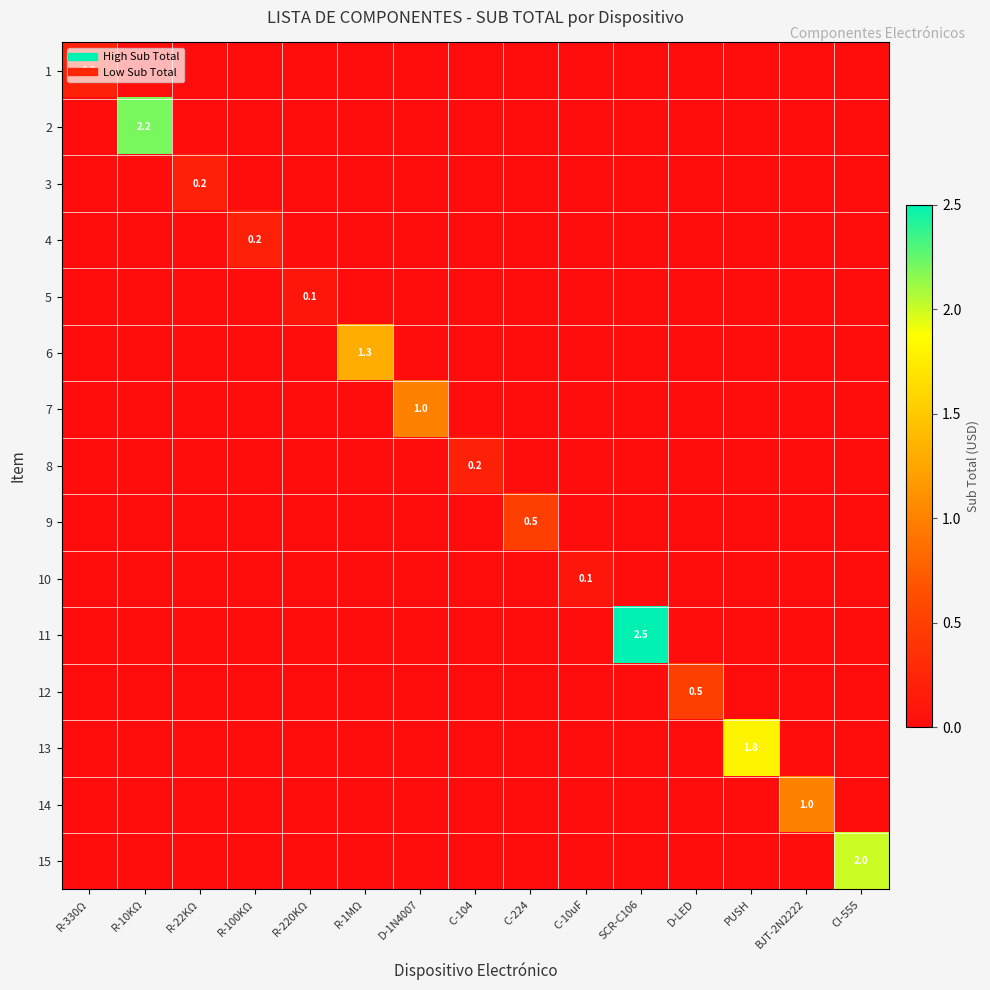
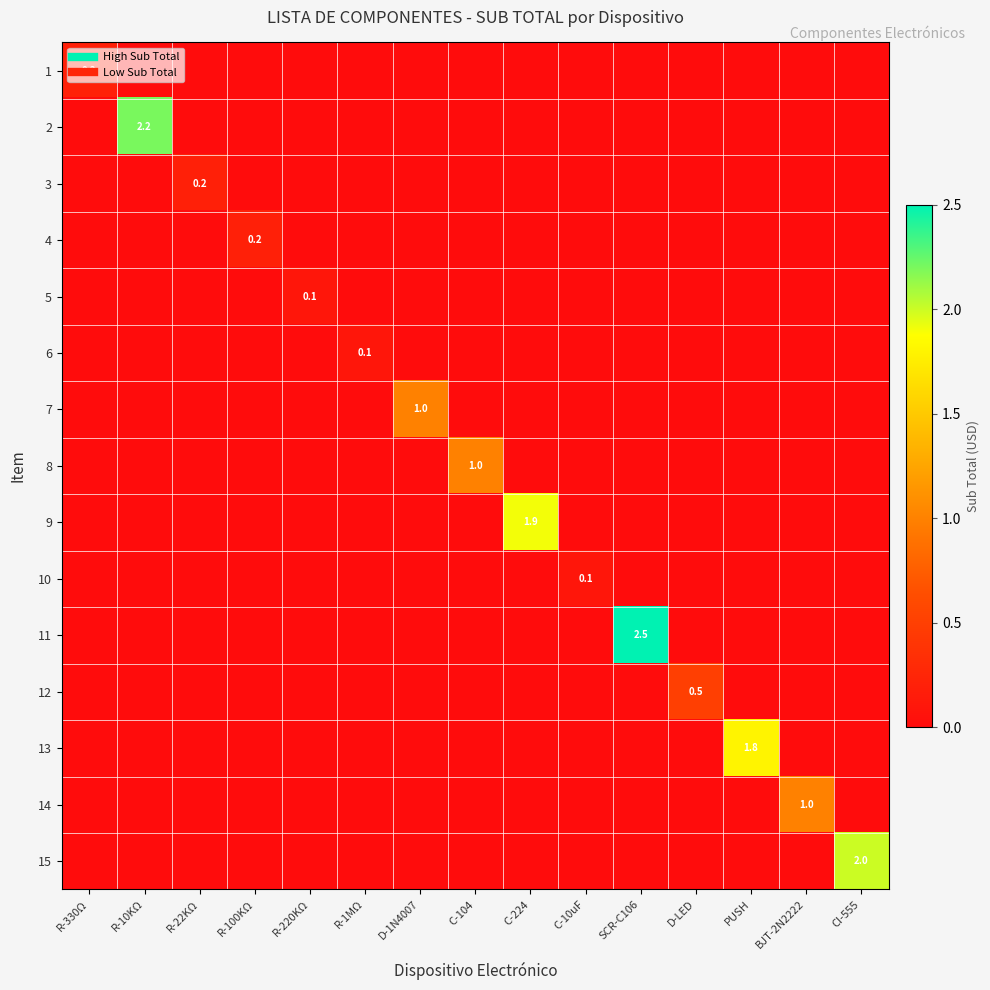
  {
    "2": {
      "R-10KΩ": 2.2
    },
    "3": {
      "R-22KΩ": 0.2
    },
    "4": {
      "R-100KΩ": 0.2
    },
    "5": {
      "R-220KΩ": 0.1
    },
    "6": {
-     "R-1MΩ": 1.3
+     "R-1MΩ": 0.1
    },
    "7": {
      "D-1N4007": 1.0
    },
    "8": {
-     "C-104": 0.2
+     "C-104": 1.0
    },
    "9": {
-     "C-224": 0.5
+     "C-224": 1.9
    },
    "10": {
      "C-10uF": 0.1
    },
    "11": {
      "SCR-C106": 2.5
    },
    "12": {
      "D-LED": 0.5
    },
    "13": {
      "PUSH": 1.8
    },
    "14": {
      "BJT-2N2222": 1.0
    },
    "15": {
      "CI-555": 2.0
    }
  }
